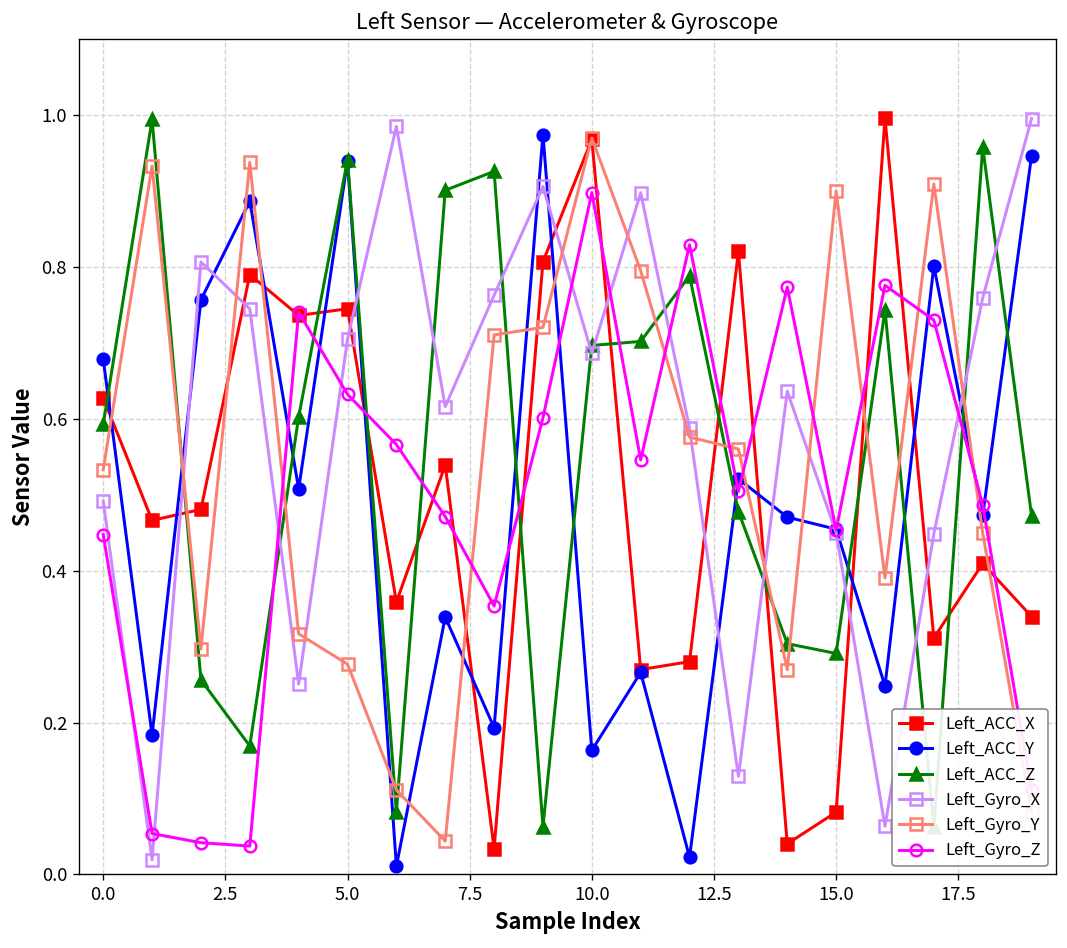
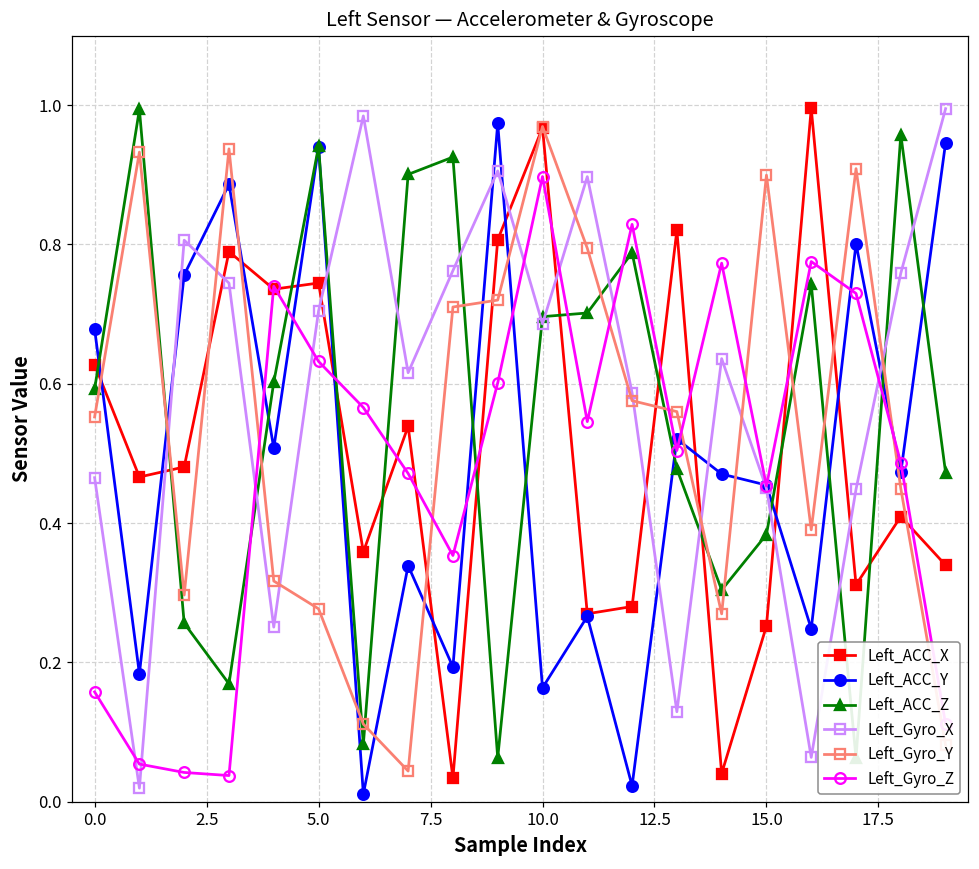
  {
    "Left_ACC_X": {
      "0.0": 0.63,
      "5.0": 0.74,
-     "15.0": 0.08
+     "15.0": 0.25
    },
    "Left_ACC_Y": {
      "0.0": 0.68,
      "10.0": 0.16
    },
    "Left_ACC_Z": {
      "0.0": 0.59,
      "10.0": 0.70,
-     "15.0": 0.29
+     "15.0": 0.38
    },
    "Left_Gyro_X": {
-     "0.0": 0.49,
+     "0.0": 0.47,
      "5.0": 0.70,
      "10.0": 0.69
    },
    "Left_Gyro_Y": {
-     "0.0": 0.53,
+     "0.0": 0.55,
      "5.0": 0.28,
      "15.0": 0.90
    },
    "Left_Gyro_Z": {
-     "0.0": 0.45,
+     "0.0": 0.16,
      "5.0": 0.63,
      "10.0": 0.90
    }
  }
